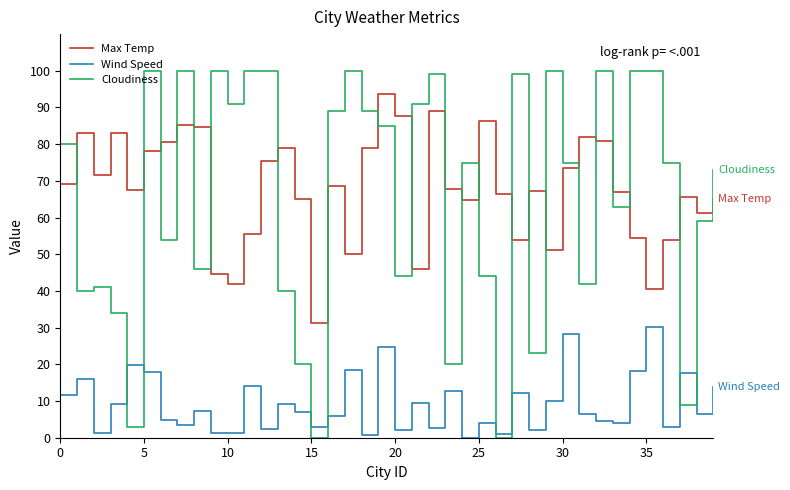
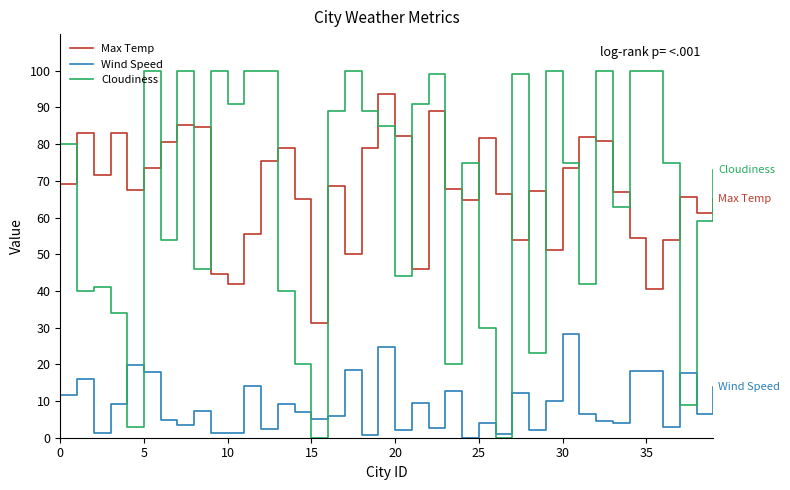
  {
    "Max Temp": {
      "0": 69,
-     "5": 78,
+     "5": 74,
      "10": 42,
      "15": 31,
-     "20": 88,
-     "25": 86,
+     "20": 82,
+     "25": 82,
      "30": 73,
      "35": 41
    },
    "Wind Speed": {
      "0": 12,
      "5": 18,
      "10": 1,
-     "15": 3,
+     "15": 5,
      "20": 2,
      "25": 4,
      "30": 28,
-     "35": 30
+     "35": 18
    },
    "Cloudiness": {
      "0": 80,
      "5": 100,
      "10": 91,
      "15": 0,
      "20": 44,
-     "25": 44,
+     "25": 30,
      "30": 75
    }
  }
